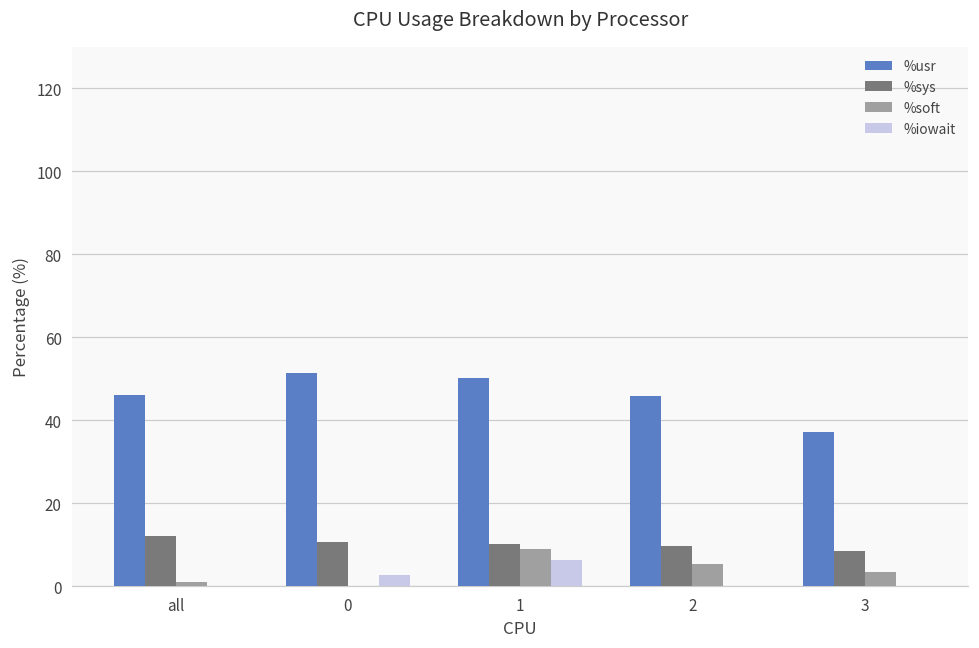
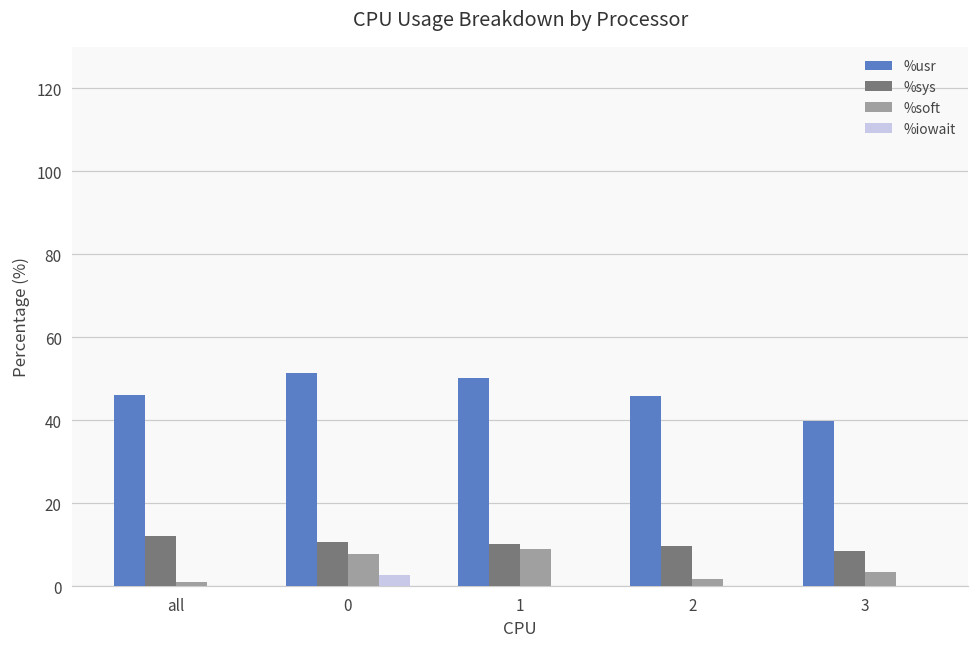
  {
    "%usr": {
      "all": 46,
      "0": 51,
      "1": 50,
      "2": 46,
-     "3": 37
+     "3": 40
    },
    "%sys": {
      "all": 12,
      "0": 11,
      "1": 10,
      "2": 10,
      "3": 8
    },
    "%soft": {
      "all": 1,
-     "0": 0,
+     "0": 8,
      "1": 9,
-     "2": 5,
+     "2": 2,
      "3": 3
    },
    "%iowait": {
      "0": 3,
-     "1": 6,
+     "1": 0,
      "2": 0
    }
  }
